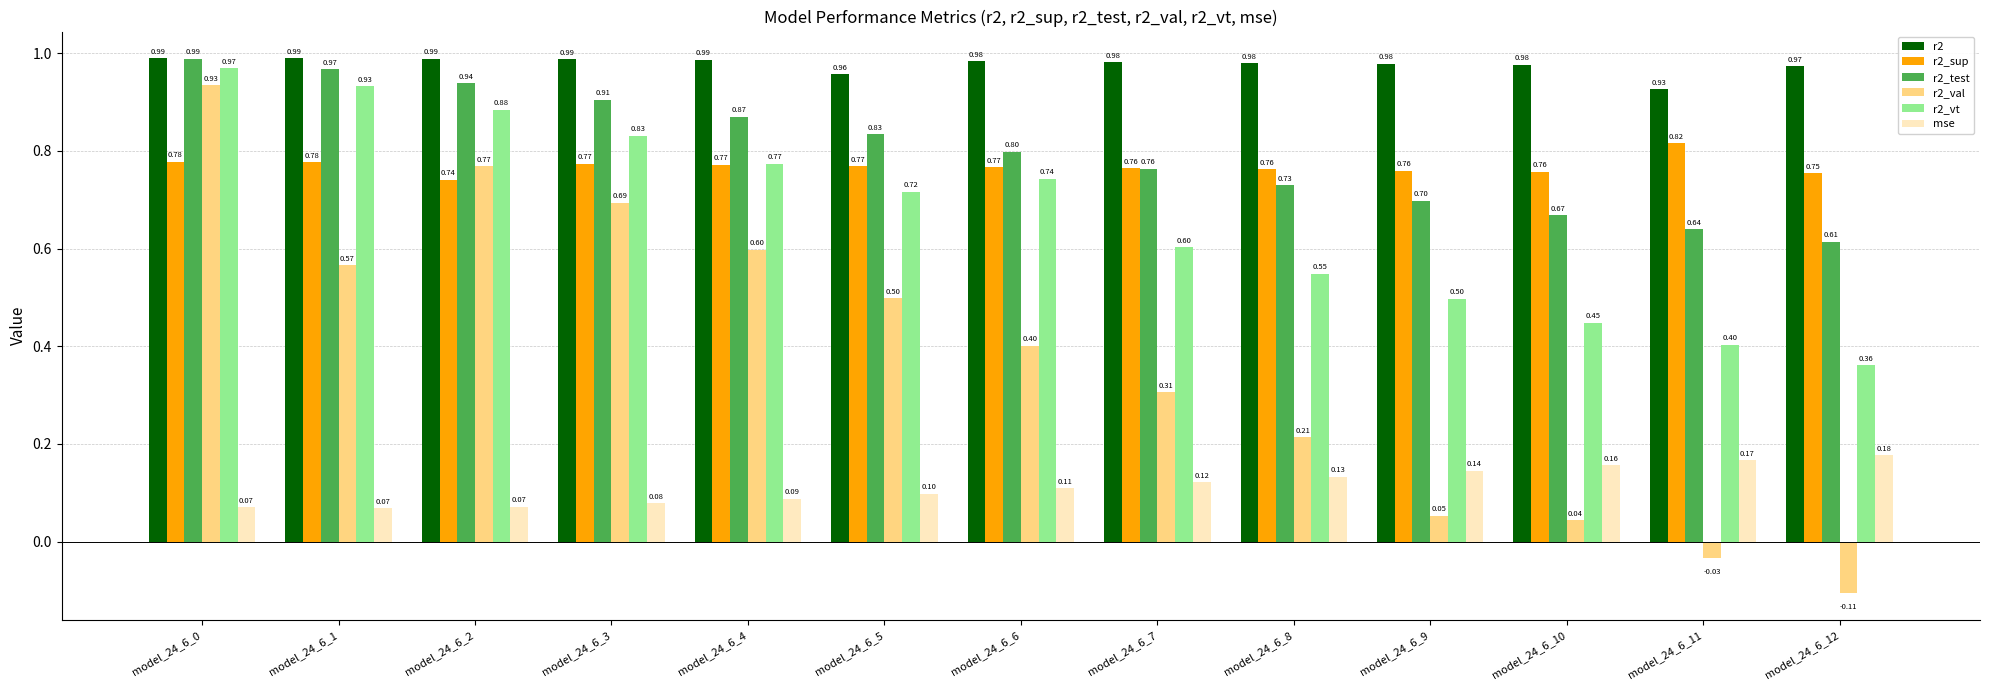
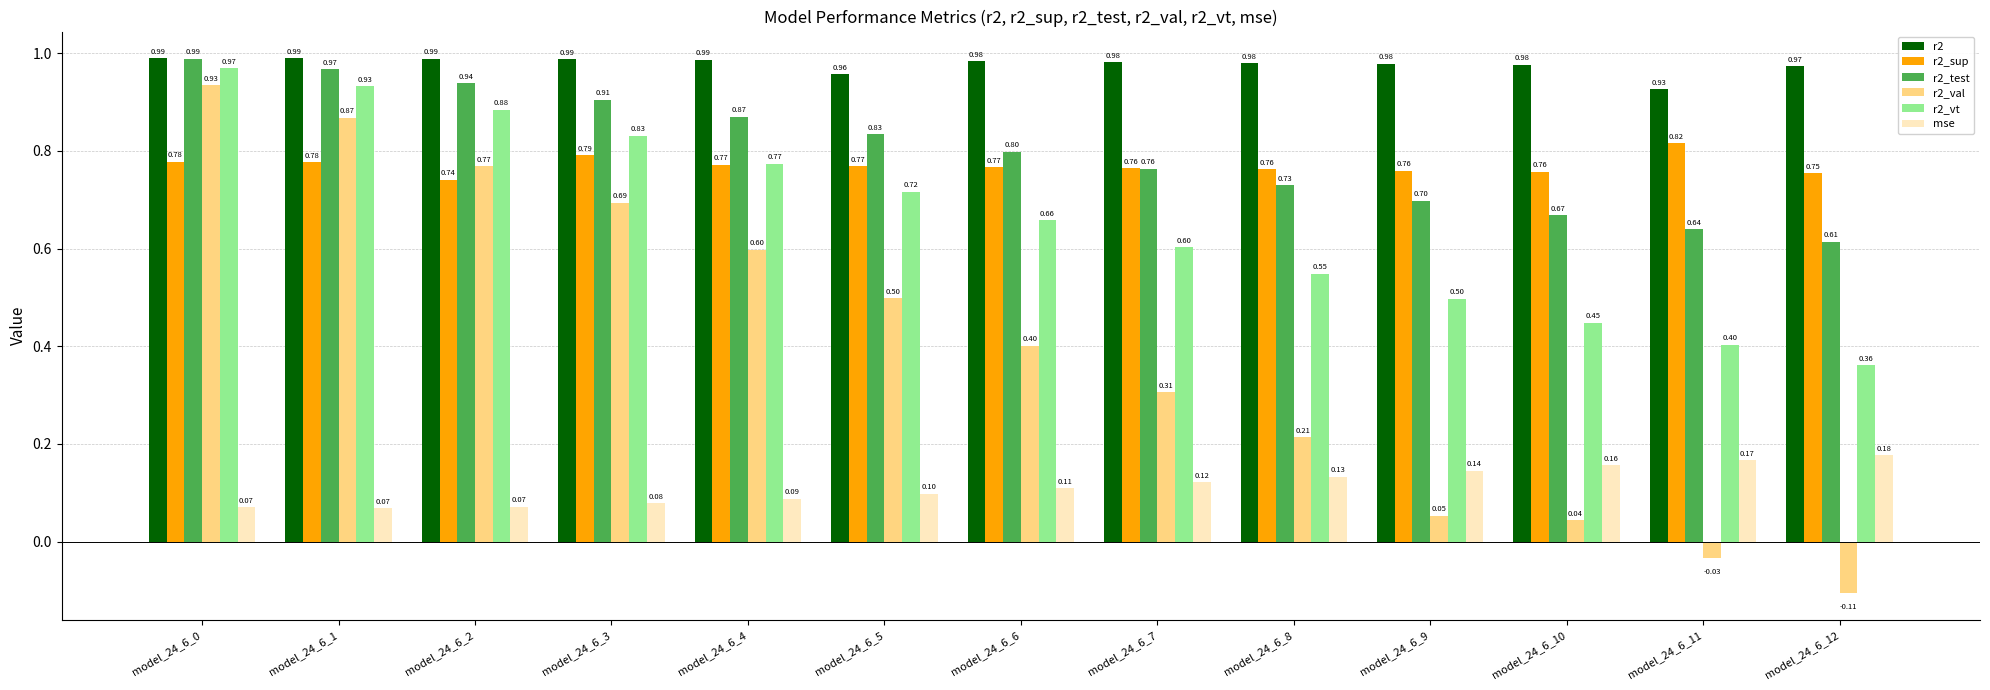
  {
    "r2": {
      "model_24_6_0": 0.99,
      "model_24_6_1": 0.99,
      "model_24_6_2": 0.99,
      "model_24_6_3": 0.99,
      "model_24_6_4": 0.99,
      "model_24_6_5": 0.96,
      "model_24_6_6": 0.98,
      "model_24_6_7": 0.98,
      "model_24_6_8": 0.98,
      "model_24_6_9": 0.98,
      "model_24_6_10": 0.98,
      "model_24_6_11": 0.93,
      "model_24_6_12": 0.97
    },
    "r2_sup": {
      "model_24_6_0": 0.78,
      "model_24_6_1": 0.78,
      "model_24_6_2": 0.74,
-     "model_24_6_3": 0.77,
+     "model_24_6_3": 0.79,
      "model_24_6_4": 0.77,
      "model_24_6_5": 0.77,
      "model_24_6_6": 0.77,
      "model_24_6_7": 0.76,
      "model_24_6_8": 0.76,
      "model_24_6_9": 0.76,
      "model_24_6_10": 0.76,
      "model_24_6_11": 0.82,
      "model_24_6_12": 0.75
    },
    "r2_test": {
      "model_24_6_0": 0.99,
      "model_24_6_1": 0.97,
      "model_24_6_2": 0.94,
      "model_24_6_3": 0.91,
      "model_24_6_4": 0.87,
      "model_24_6_5": 0.83,
      "model_24_6_6": 0.80,
      "model_24_6_7": 0.76,
      "model_24_6_8": 0.73,
      "model_24_6_9": 0.70,
      "model_24_6_10": 0.67,
      "model_24_6_11": 0.64,
      "model_24_6_12": 0.61
    },
    "r2_val": {
      "model_24_6_0": 0.93,
-     "model_24_6_1": 0.57,
+     "model_24_6_1": 0.87,
      "model_24_6_2": 0.77,
      "model_24_6_3": 0.69,
      "model_24_6_4": 0.60,
      "model_24_6_5": 0.50,
      "model_24_6_6": 0.40,
      "model_24_6_7": 0.31,
      "model_24_6_8": 0.21,
      "model_24_6_9": 0.05,
      "model_24_6_10": 0.04,
      "model_24_6_11": -0.03,
      "model_24_6_12": -0.11
    },
    "r2_vt": {
      "model_24_6_0": 0.97,
      "model_24_6_1": 0.93,
      "model_24_6_2": 0.88,
      "model_24_6_3": 0.83,
      "model_24_6_4": 0.77,
      "model_24_6_5": 0.72,
-     "model_24_6_6": 0.74,
+     "model_24_6_6": 0.66,
      "model_24_6_7": 0.60,
      "model_24_6_8": 0.55,
      "model_24_6_9": 0.50,
      "model_24_6_10": 0.45,
      "model_24_6_11": 0.40,
      "model_24_6_12": 0.36
    },
    "mse": {
      "model_24_6_0": 0.07,
      "model_24_6_1": 0.07,
      "model_24_6_2": 0.07,
      "model_24_6_3": 0.08,
      "model_24_6_4": 0.09,
      "model_24_6_5": 0.10,
      "model_24_6_6": 0.11,
      "model_24_6_7": 0.12,
      "model_24_6_8": 0.13,
      "model_24_6_9": 0.14,
      "model_24_6_10": 0.16,
      "model_24_6_11": 0.17,
      "model_24_6_12": 0.18
    }
  }
